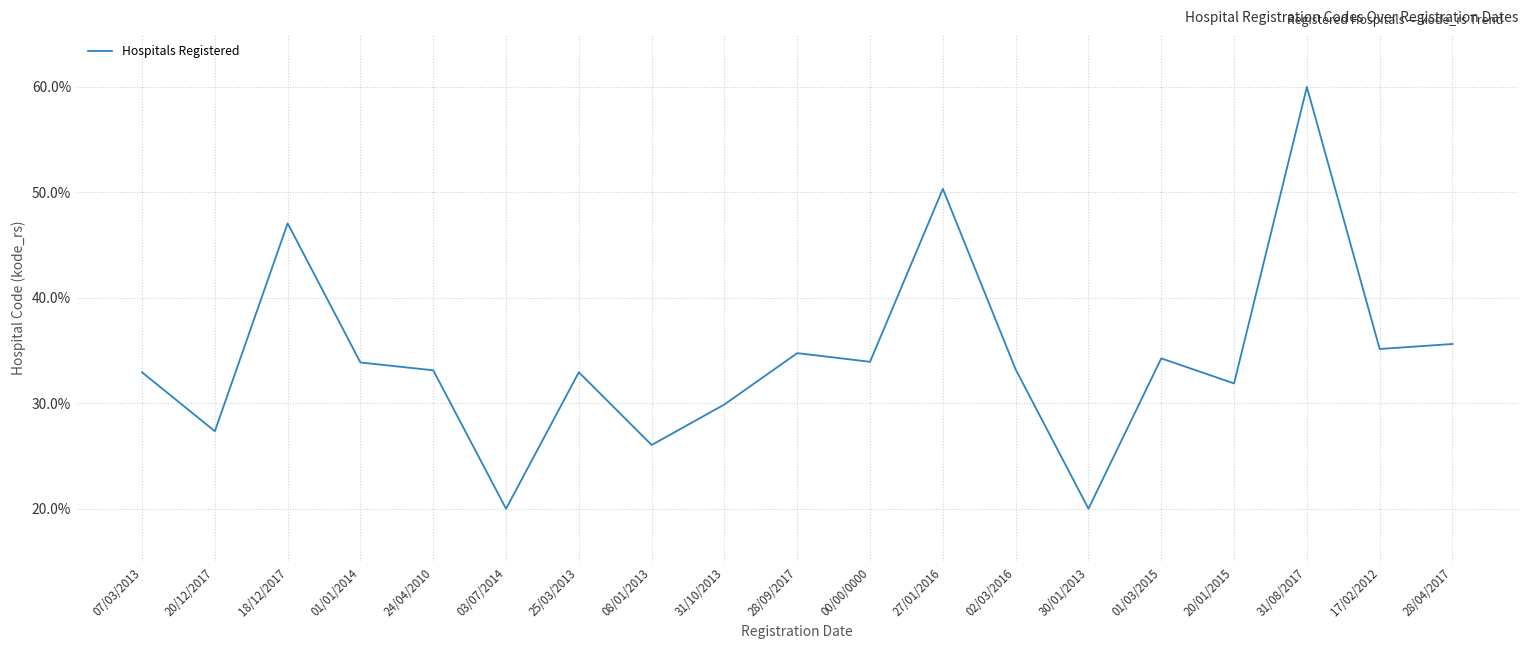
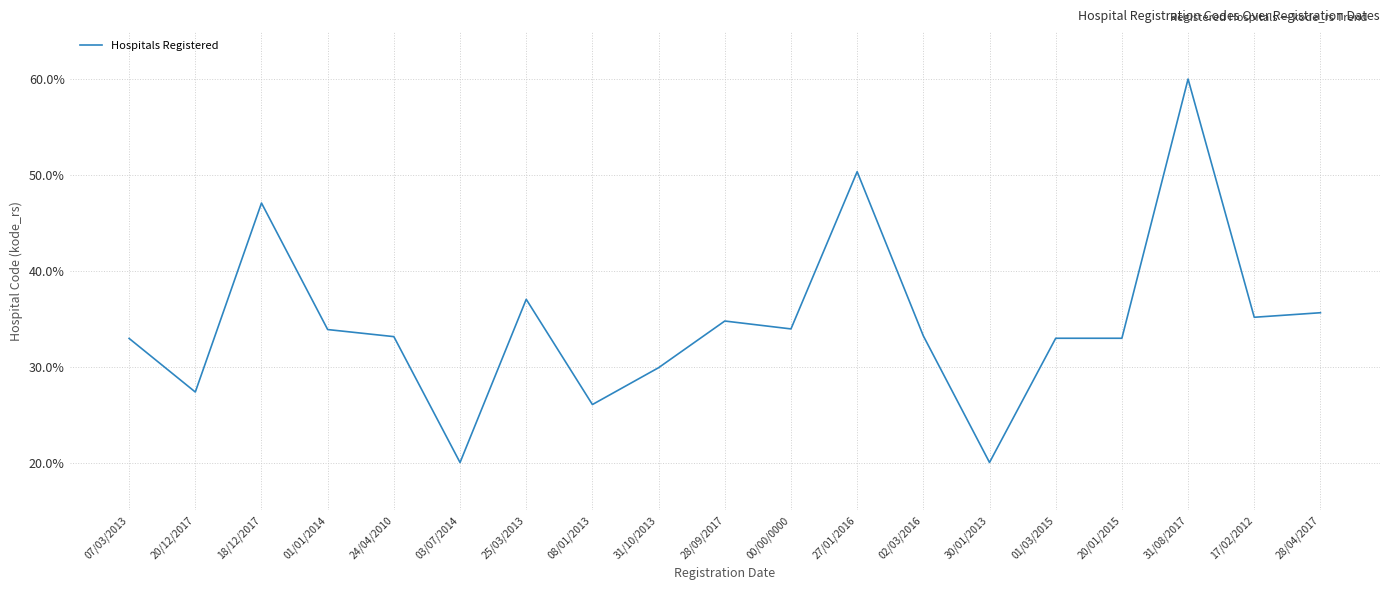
  {
    "07/03/2013": "33%",
    "20/12/2017": "27%",
    "18/12/2017": "47%",
    "01/01/2014": "34%",
    "24/04/2010": "33%",
    "03/07/2014": "20%",
-   "25/03/2013": "33%",
+   "25/03/2013": "37%",
    "08/01/2013": "26%",
    "31/10/2013": "30%",
    "28/09/2017": "35%",
    "00/00/0000": "34%",
    "27/01/2016": "50%",
    "02/03/2016": "33%",
    "30/01/2013": "20%",
-   "01/03/2015": "34%",
-   "20/01/2015": "32%",
+   "01/03/2015": "33%",
+   "20/01/2015": "33%",
    "31/08/2017": "60%",
    "17/02/2012": "35%",
    "28/04/2017": "36%"
  }
